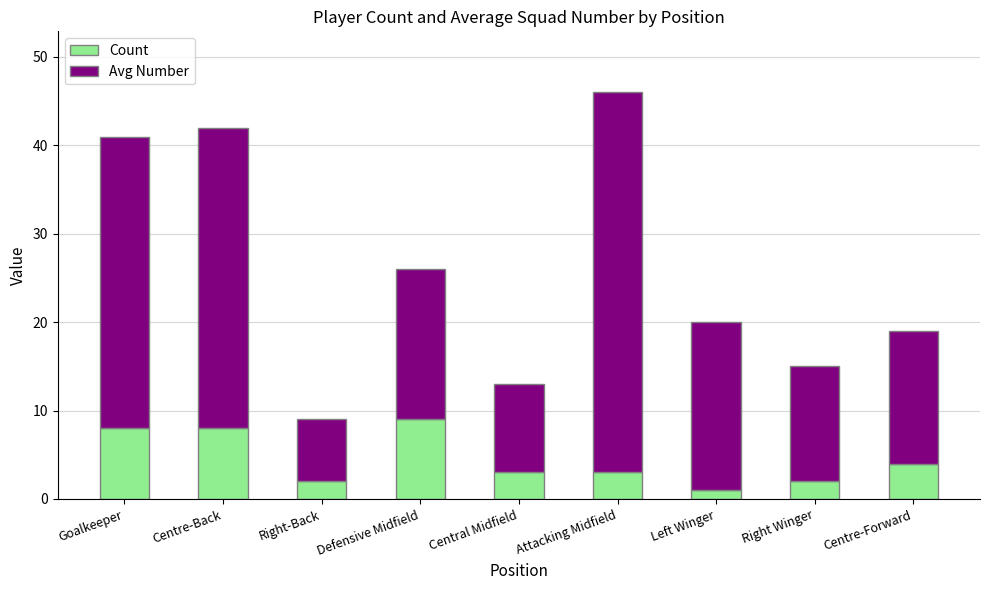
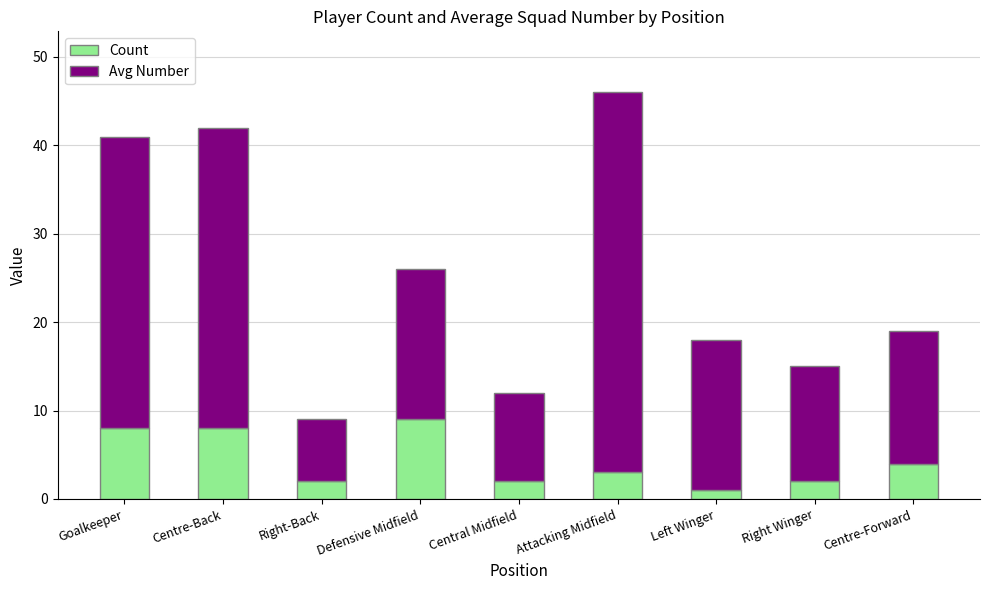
  {
    "Count": {
      "Goalkeeper": 8,
      "Centre-Back": 8,
      "Right-Back": 2,
      "Defensive Midfield": 9,
-     "Central Midfield": 3,
+     "Central Midfield": 2,
      "Attacking Midfield": 3,
      "Left Winger": 1,
      "Right Winger": 2,
      "Centre-Forward": 4
    },
    "Avg Number": {
      "Goalkeeper": 33,
      "Centre-Back": 34,
      "Right-Back": 7,
      "Defensive Midfield": 17,
      "Central Midfield": 10,
      "Attacking Midfield": 43,
-     "Left Winger": 19,
+     "Left Winger": 17,
      "Right Winger": 13,
      "Centre-Forward": 15
    }
  }
